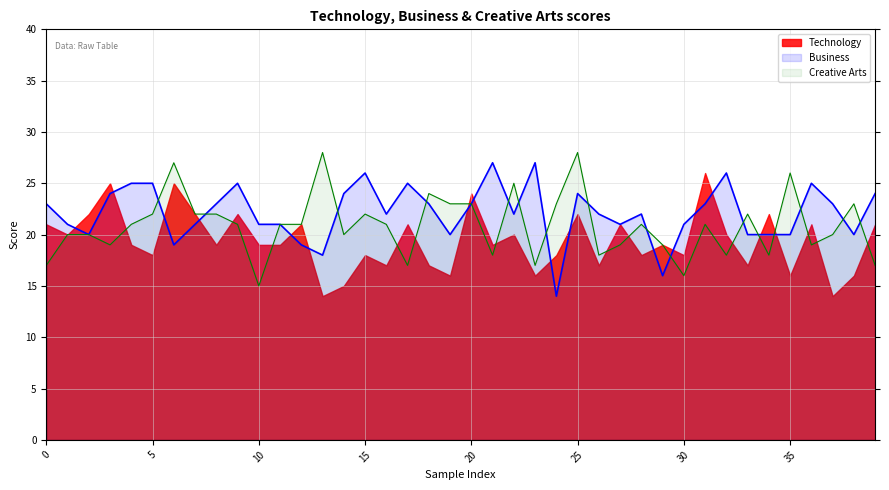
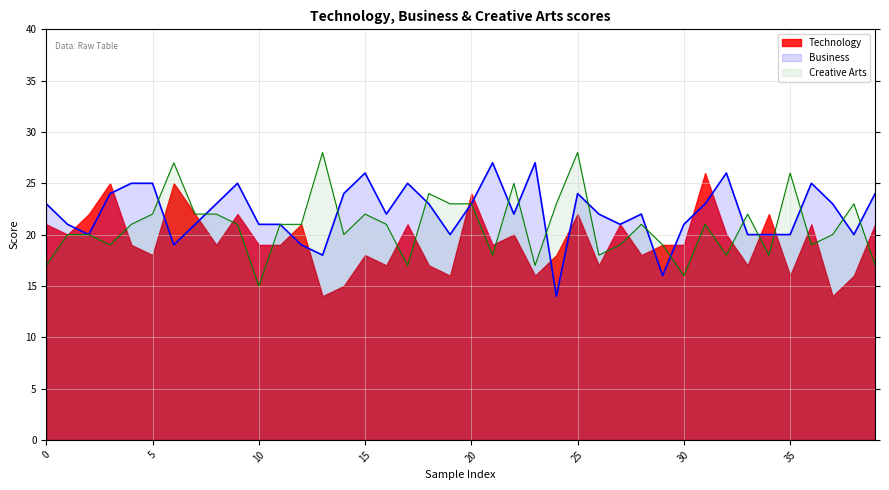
  {
    "Technology": {
      "0": 21,
      "5": 18,
      "10": 19,
      "15": 18,
      "20": 24,
      "25": 22,
-     "30": 18,
+     "30": 19,
      "35": 16
    }
  }
